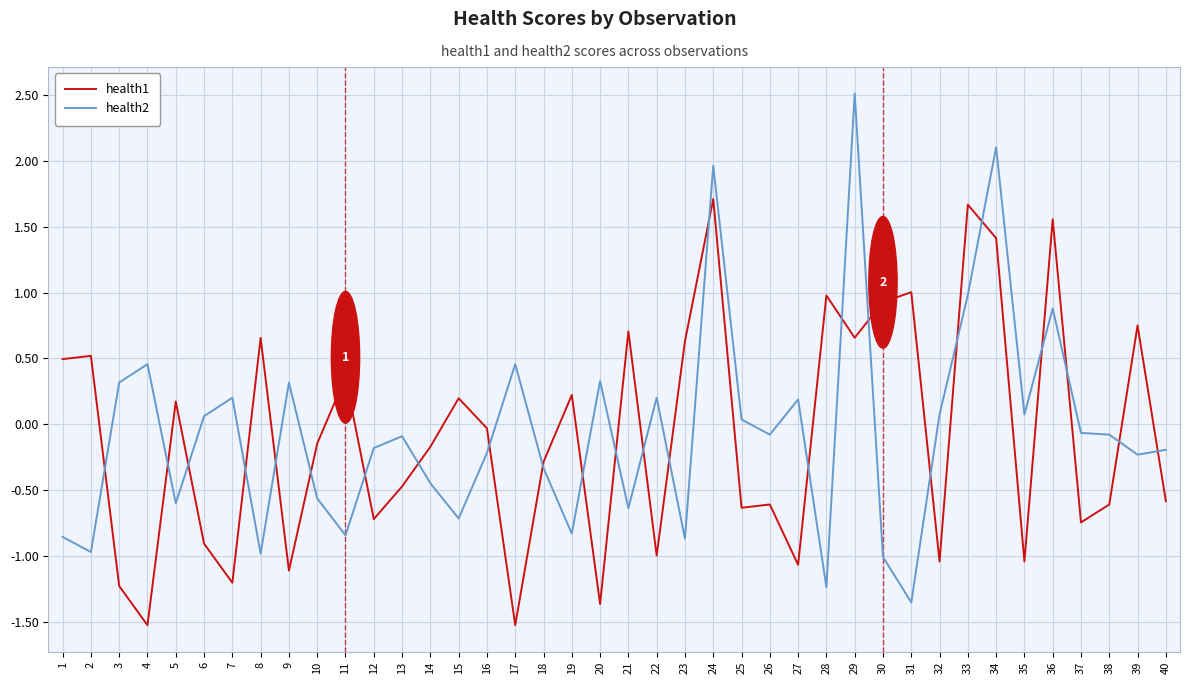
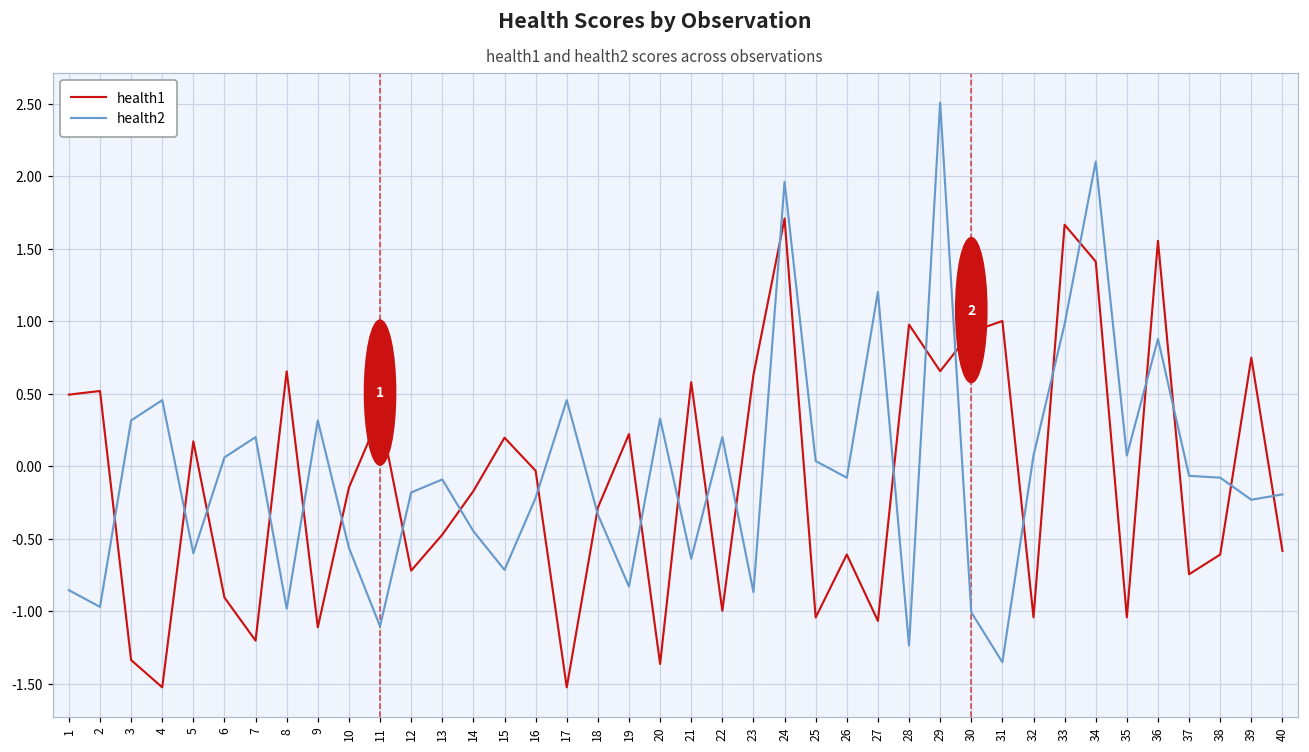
  {
    "health1": {
      "1": 0.50,
      "2": 0.52,
-     "3": -1.23,
+     "3": -1.34,
      "4": -1.52,
      "5": 0.17,
      "6": -0.91,
      "7": -1.20,
      "8": 0.66,
      "9": -1.11,
      "10": -0.15,
      "12": -0.72,
      "13": -0.47,
      "14": -0.17,
      "15": 0.20,
      "16": -0.03,
      "17": -1.52,
      "18": -0.29,
      "19": 0.22,
      "20": -1.36,
-     "21": 0.71,
+     "21": 0.58,
      "22": -1.00,
      "23": 0.63,
      "24": 1.71,
-     "25": -0.63,
+     "25": -1.04,
      "26": -0.61,
      "27": -1.07,
      "28": 0.98,
      "29": 0.66,
      "31": 1.00,
      "32": -1.04,
      "33": 1.67,
      "34": 1.41,
      "35": -1.04,
      "36": 1.56,
      "37": -0.74,
      "38": -0.61,
      "39": 0.75,
      "40": -0.58
    },
    "health2": {
      "1": -0.85,
      "2": -0.97,
      "3": 0.32,
      "4": 0.46,
      "5": -0.60,
      "6": 0.06,
      "7": 0.20,
      "8": -0.98,
      "9": 0.32,
      "10": -0.56,
-     "11": -0.84,
+     "11": -1.10,
      "12": -0.18,
      "13": -0.09,
      "14": -0.45,
      "15": -0.71,
      "16": -0.22,
      "17": 0.46,
      "18": -0.33,
      "19": -0.83,
      "20": 0.33,
      "21": -0.64,
      "22": 0.20,
      "23": -0.87,
      "24": 1.96,
      "25": 0.04,
      "26": -0.08,
-     "27": 0.19,
+     "27": 1.20,
      "28": -1.24,
      "29": 2.51,
      "30": -1.01,
      "31": -1.35,
      "32": 0.08,
      "33": 0.98,
      "34": 2.10,
      "35": 0.08,
      "36": 0.88,
      "37": -0.07,
      "38": -0.08,
      "39": -0.23,
      "40": -0.19
    }
  }
